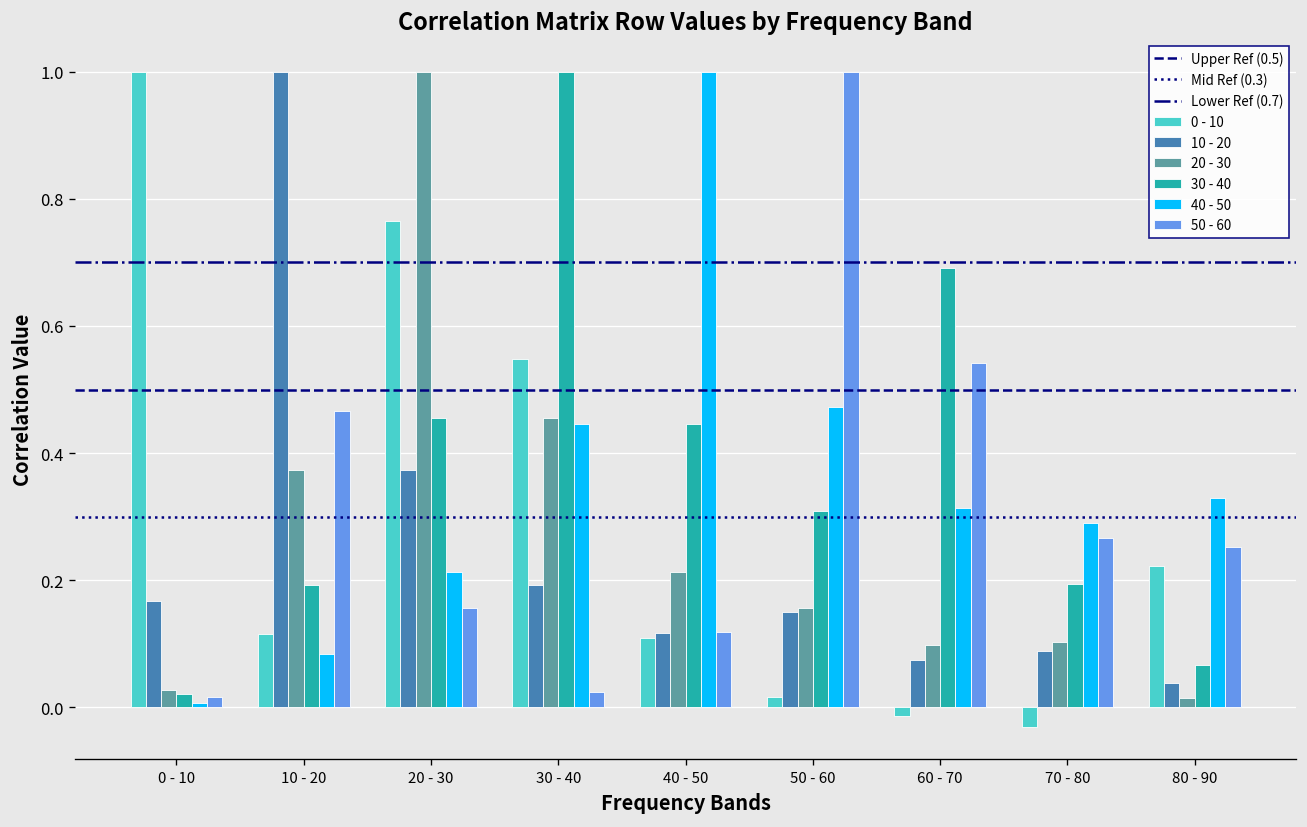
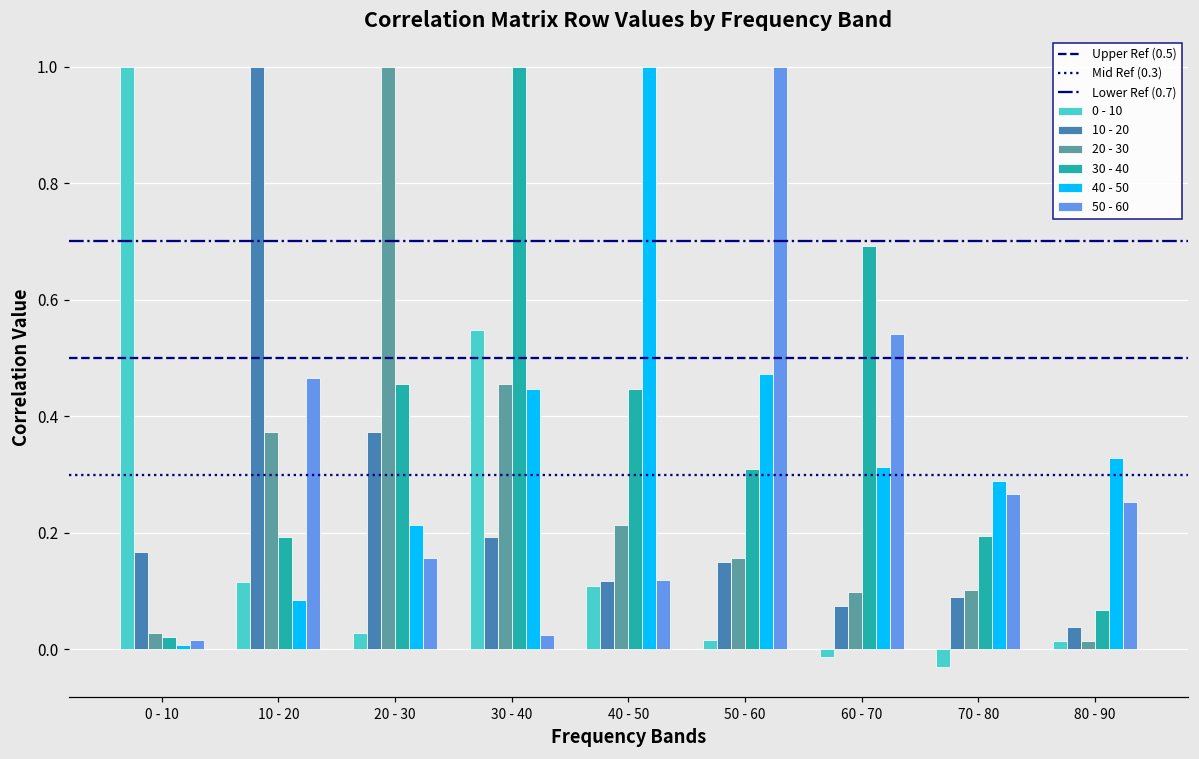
  {
    "0 - 10": {
      "0 - 10": 1.00,
      "10 - 20": 0.12,
-     "20 - 30": 0.77,
+     "20 - 30": 0.03,
      "30 - 40": 0.55,
      "40 - 50": 0.11,
      "50 - 60": 0.02,
      "60 - 70": -0.01,
      "70 - 80": -0.03,
-     "80 - 90": 0.22
+     "80 - 90": 0.01
    },
    "30 - 40": {
      "0 - 10": 0.02,
      "10 - 20": 0.19,
      "20 - 30": 0.45,
      "30 - 40": 1.00,
      "40 - 50": 0.45,
      "50 - 60": 0.31,
      "60 - 70": 0.69,
      "70 - 80": 0.19,
      "80 - 90": 0.07
    },
    "40 - 50": {
      "0 - 10": 0.01,
      "10 - 20": 0.08,
      "20 - 30": 0.21,
      "30 - 40": 0.45,
      "40 - 50": 1.00,
      "50 - 60": 0.47,
      "60 - 70": 0.31,
      "70 - 80": 0.29,
      "80 - 90": 0.33
    },
    "50 - 60": {
      "0 - 10": 0.02,
      "10 - 20": 0.47,
      "20 - 30": 0.16,
      "30 - 40": 0.02,
      "40 - 50": 0.12,
      "50 - 60": 1.00,
      "60 - 70": 0.54,
      "70 - 80": 0.27,
      "80 - 90": 0.25
    }
  }
